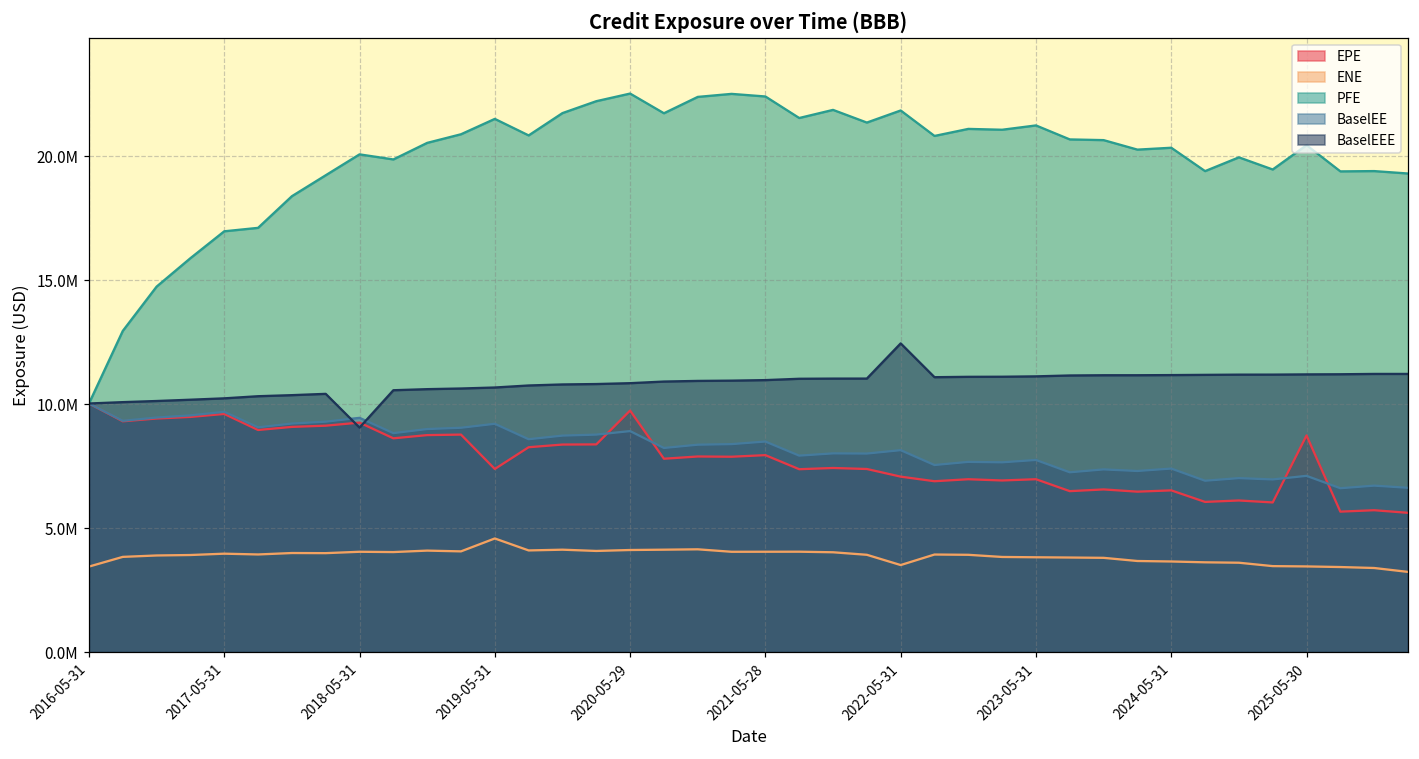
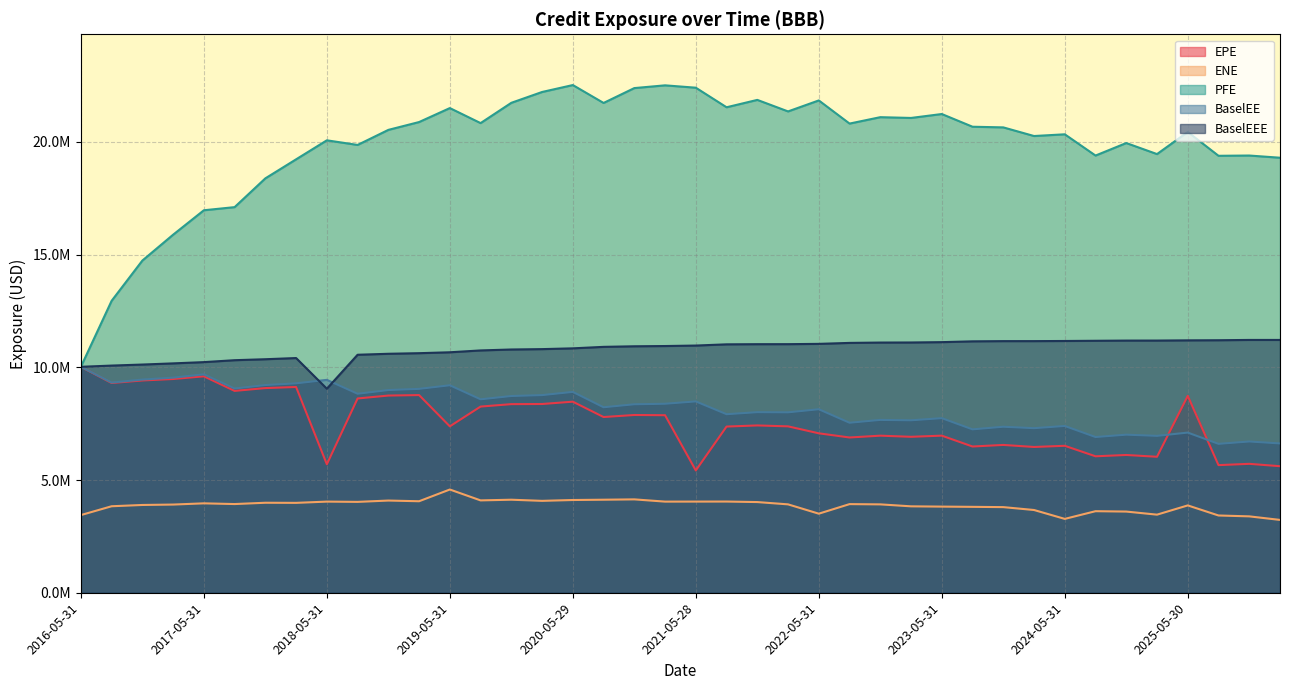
  {
    "EPE": {
-     "2018-05-31": 9300000,
+     "2018-05-31": 5700000,
      "2019-05-31": 7400000,
-     "2020-05-29": 9700000,
-     "2021-05-28": 7900000,
+     "2020-05-29": 8500000,
+     "2021-05-28": 5400000,
      "2022-05-31": 7100000,
      "2023-05-31": 7000000,
      "2024-05-31": 6500000,
      "2025-05-30": 8700000
    },
    "ENE": {
      "2016-05-31": 3400000,
      "2017-05-31": 4000000,
      "2018-05-31": 4000000,
      "2019-05-31": 4600000,
      "2020-05-29": 4100000,
      "2021-05-28": 4000000,
      "2022-05-31": 3500000,
      "2023-05-31": 3800000,
-     "2024-05-31": 3700000,
-     "2025-05-30": 3500000
+     "2024-05-31": 3300000,
+     "2025-05-30": 3900000
    },
    "BaselEEE": {
      "2017-05-31": 10200000,
      "2018-05-31": 9100000,
      "2019-05-31": 10700000,
      "2020-05-29": 10800000,
      "2021-05-28": 11000000,
-     "2022-05-31": 12400000,
+     "2022-05-31": 11000000,
      "2023-05-31": 11100000,
      "2024-05-31": 11200000,
      "2025-05-30": 11200000
    }
  }
